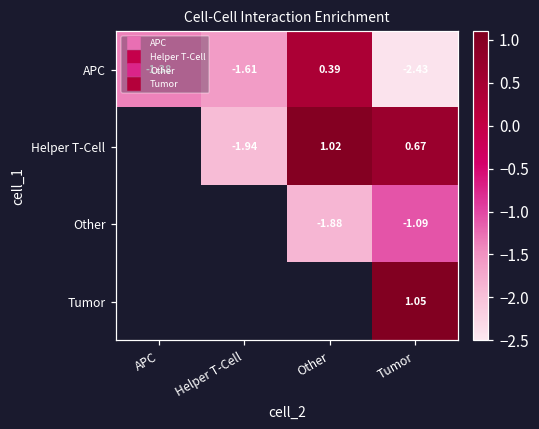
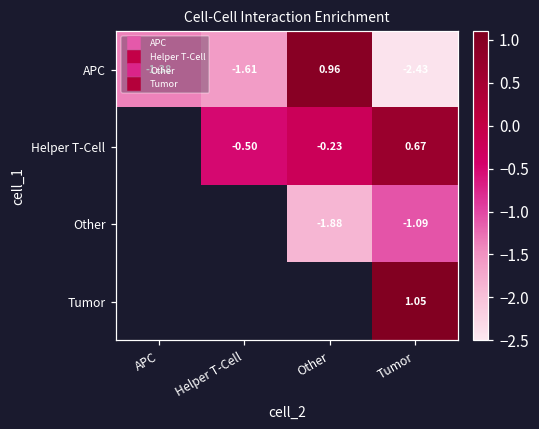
  {
    "APC": {
      "Helper T-Cell": -1.61,
-     "Other": 0.39
+     "Other": 0.96
    },
    "Helper T-Cell": {
-     "Helper T-Cell": -1.94,
-     "Other": 1.02,
+     "Helper T-Cell": -0.50,
+     "Other": -0.23,
      "Tumor": 0.67
    },
    "Other": {
      "Other": -1.88,
      "Tumor": -1.09
    },
    "Tumor": {
      "Tumor": 1.05
    }
  }
